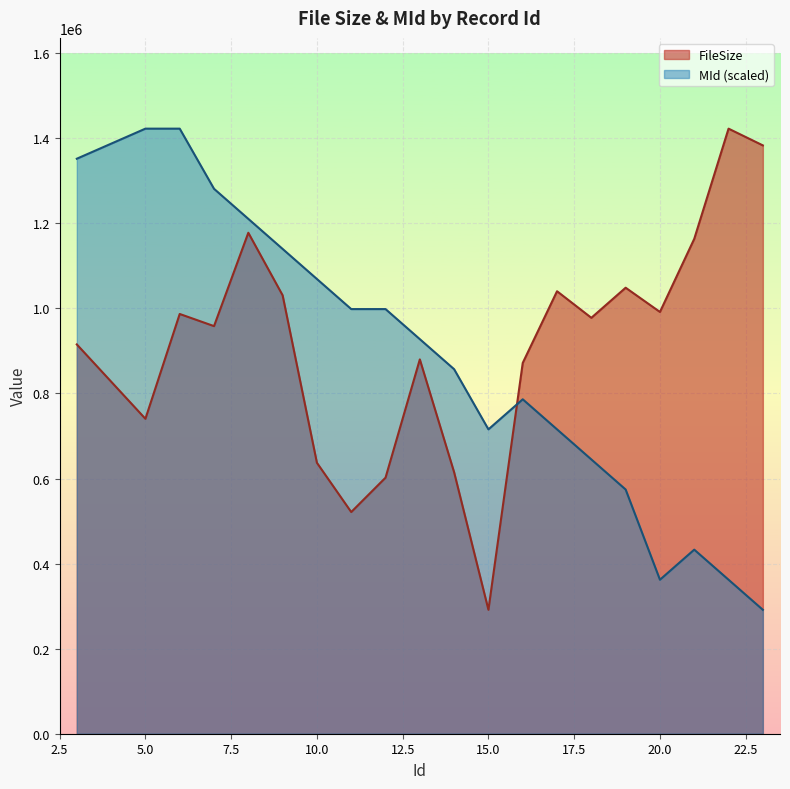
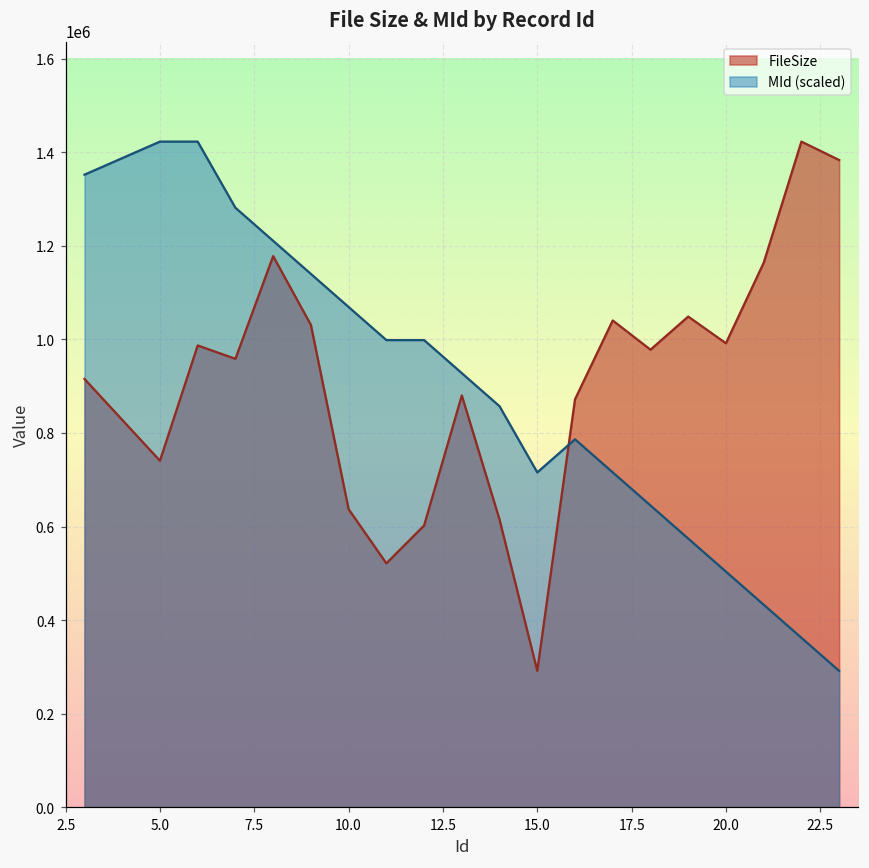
  {
    "FileSize": {
      "5.0": 740000,
      "10.0": 640000,
      "15.0": 290000,
      "20.0": 990000
    },
    "MId (scaled)": {
      "5.0": 1420000,
      "10.0": 1070000,
      "15.0": 720000,
-     "20.0": 360000
+     "20.0": 500000
    }
  }
